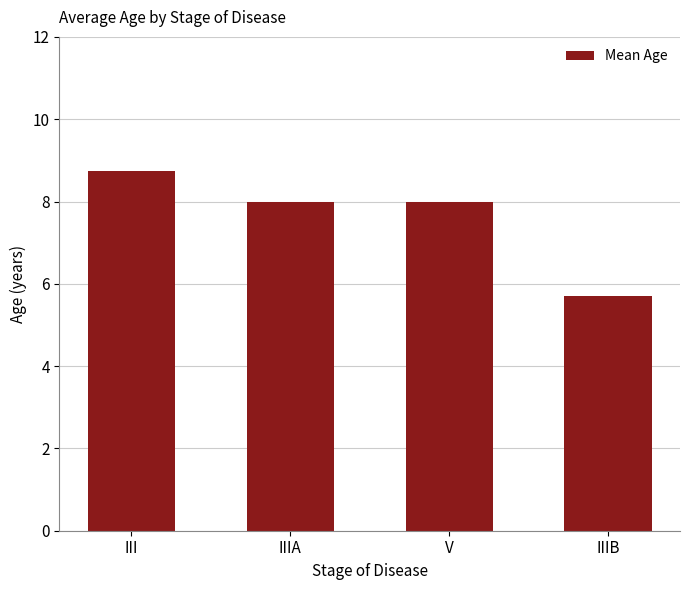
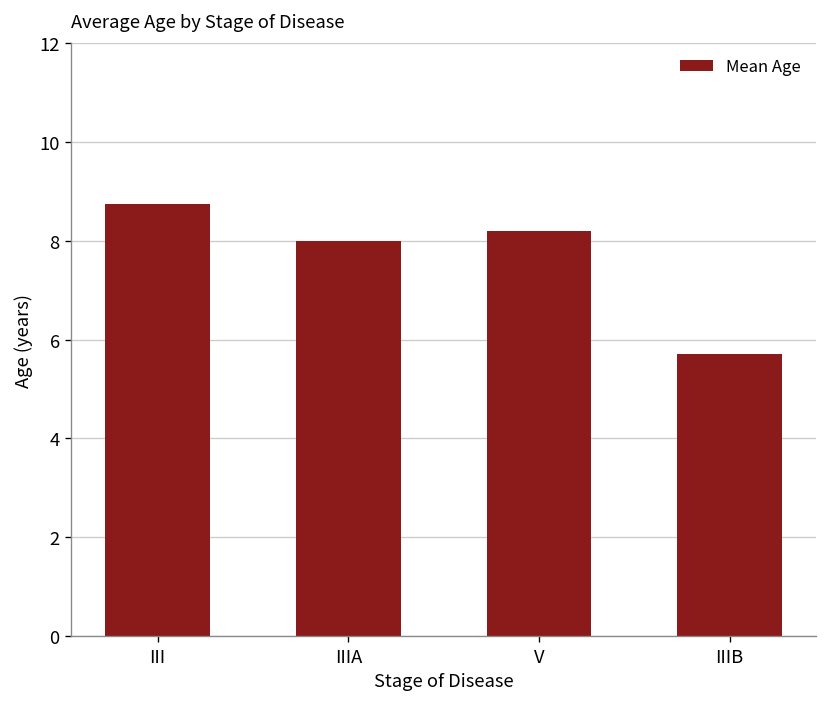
  {
    "III": 8.8,
    "IIIA": 8.0,
-   "V": 8.0,
+   "V": 8.2,
    "IIIB": 5.7
  }
